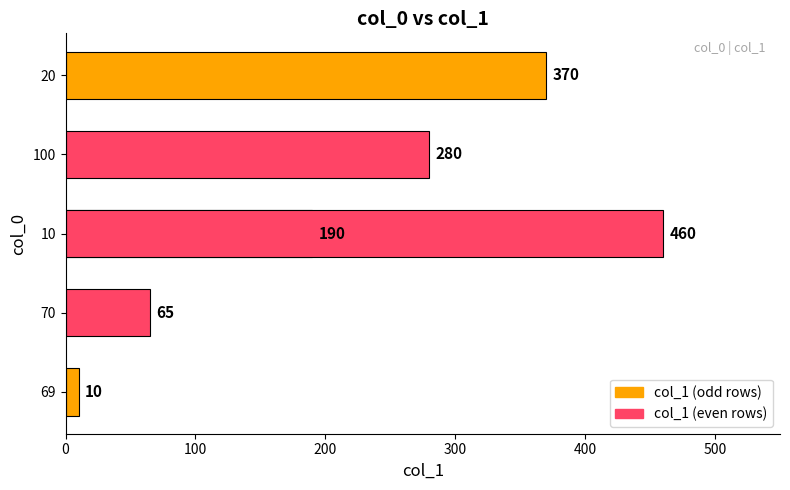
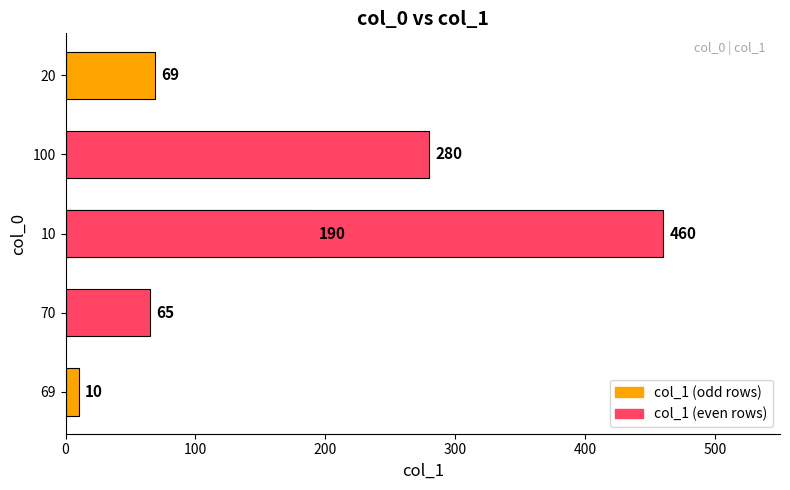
  {
-   "20": 370,
+   "20": 69,
    "100": 280,
    "70": 65,
    "69": 10
  }
